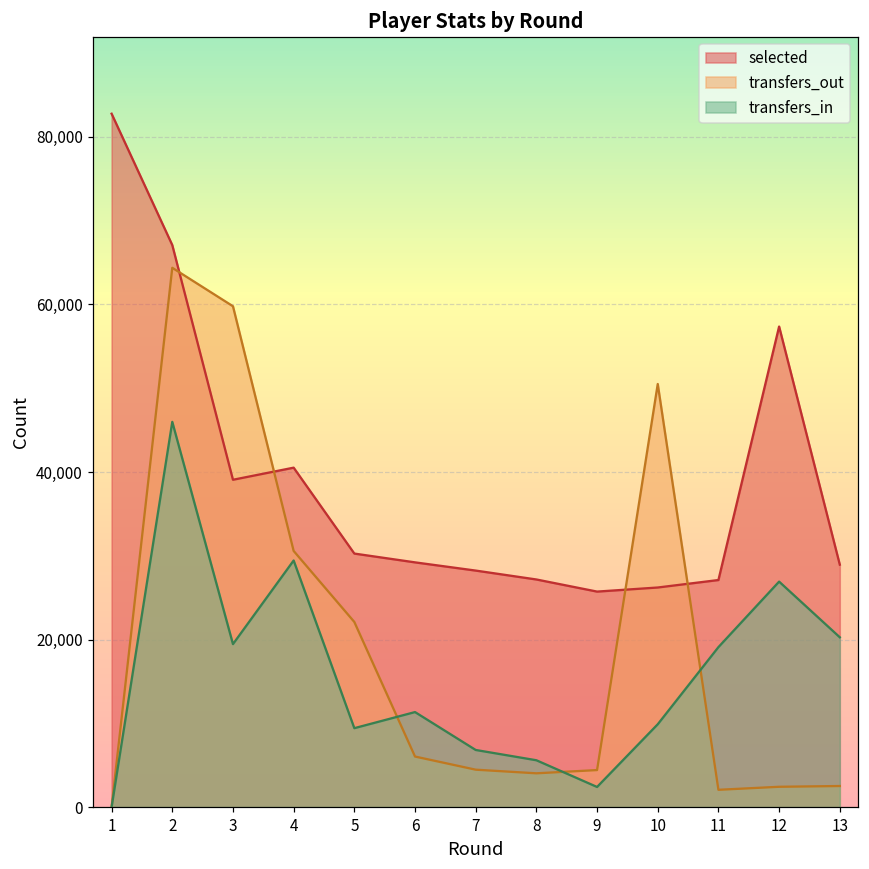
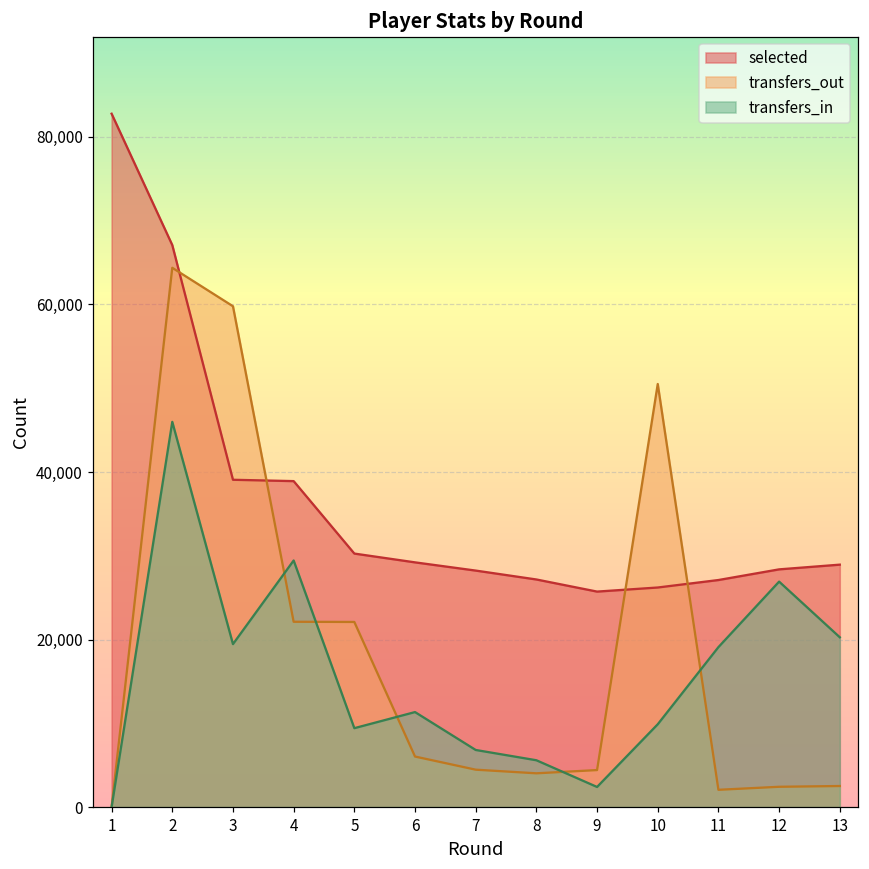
  {
    "selected": {
      "1": "83,000",
      "2": "67,000",
      "3": "39,000",
-     "4": "41,000",
+     "4": "39,000",
      "5": "30,000",
      "6": "29,000",
      "7": "28,000",
      "8": "27,000",
      "9": "26,000",
      "10": "26,000",
      "11": "27,000",
-     "12": "57,000",
+     "12": "28,000",
      "13": "29,000"
    },
    "transfers_out": {
      "2": "64,000",
      "3": "60,000",
-     "4": "31,000",
+     "4": "22,000",
      "5": "22,000",
      "6": "6,000",
      "7": "4,000",
      "8": "4,000",
      "9": "4,000",
      "10": "51,000",
      "11": "2,000",
      "12": "2,000",
      "13": "3,000"
    },
    "transfers_in": {
      "2": "46,000",
      "3": "19,000",
      "4": "29,000",
      "5": "9,000",
      "6": "11,000",
      "7": "7,000",
      "8": "6,000",
      "9": "2,000",
      "10": "10,000",
      "11": "19,000",
      "12": "27,000",
      "13": "20,000"
    }
  }
